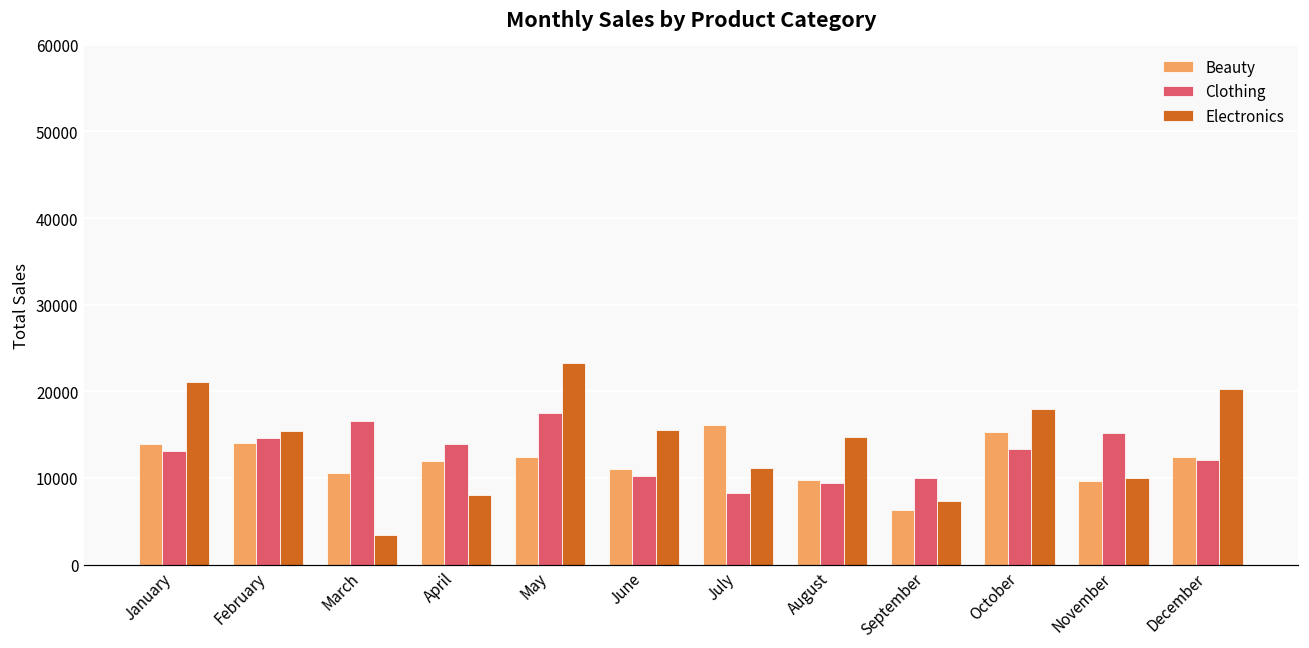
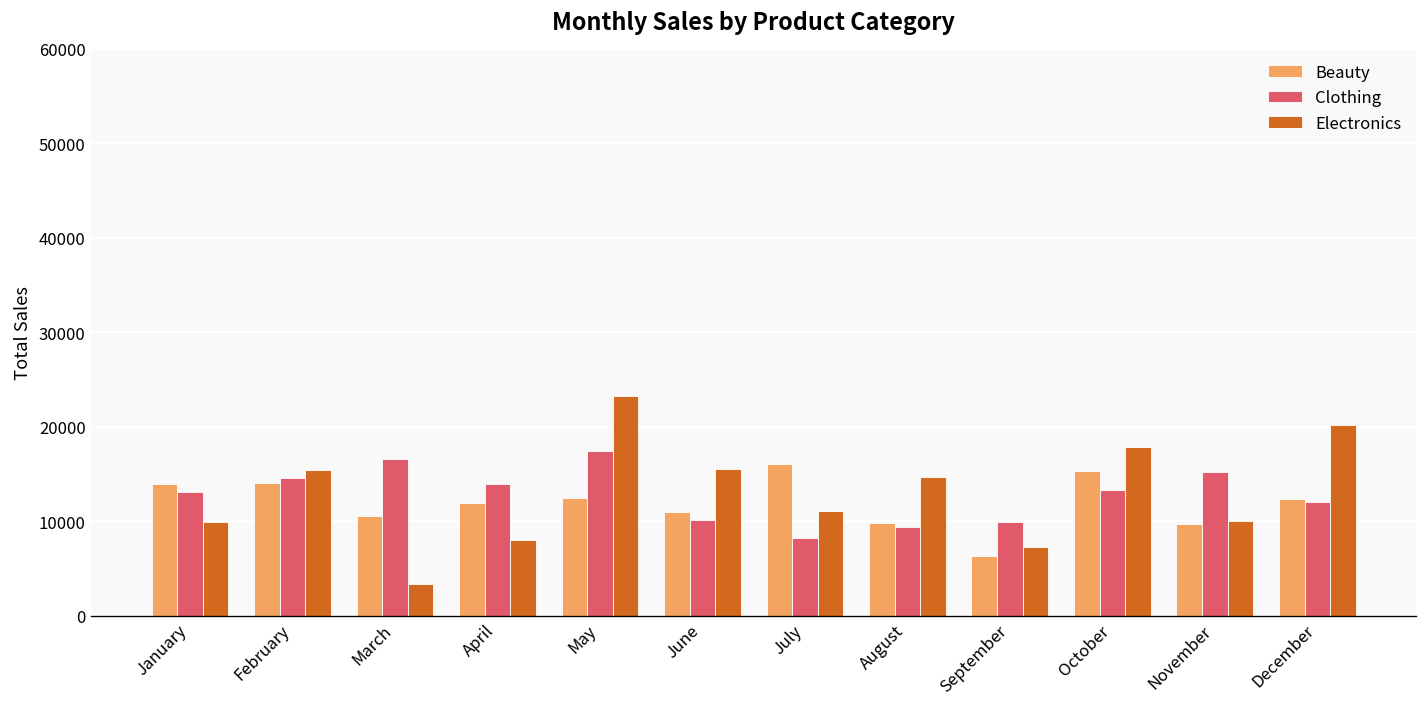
  {
    "Beauty": {
      "January": 14000,
      "February": 14000,
      "March": 11000,
      "April": 12000,
      "May": 12000,
      "June": 11000,
      "July": 16000,
      "August": 10000,
      "September": 6000,
      "October": 15000,
      "November": 10000,
      "December": 12000
    },
    "Clothing": {
      "January": 13000,
      "February": 15000,
      "March": 17000,
      "April": 14000,
      "May": 17000,
      "June": 10000,
      "July": 8000,
      "August": 9000,
      "September": 10000,
      "October": 13000,
      "November": 15000,
      "December": 12000
    },
    "Electronics": {
-     "January": 21000,
+     "January": 10000,
      "February": 15000,
      "March": 3000,
      "April": 8000,
      "May": 23000,
      "June": 16000,
      "July": 11000,
      "August": 15000,
      "September": 7000,
      "October": 18000,
      "November": 10000,
      "December": 20000
    }
  }
